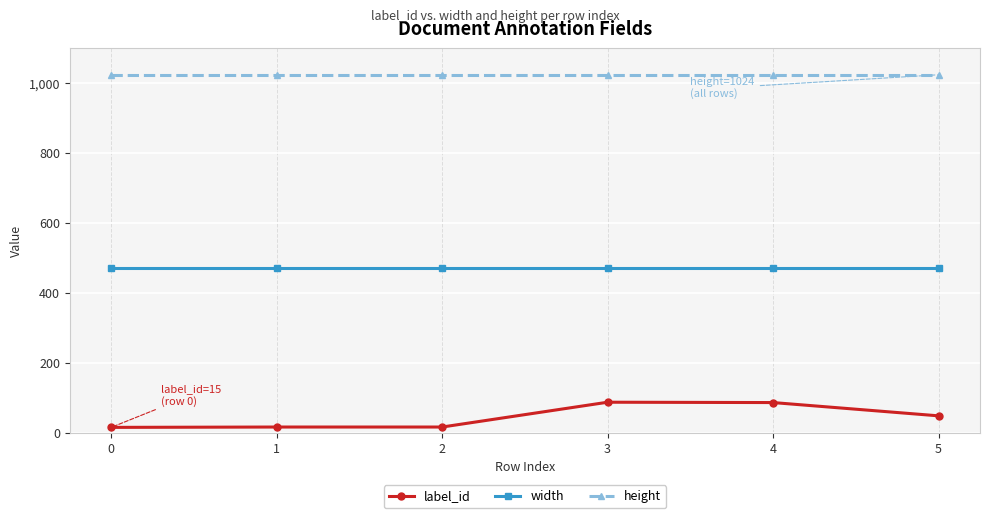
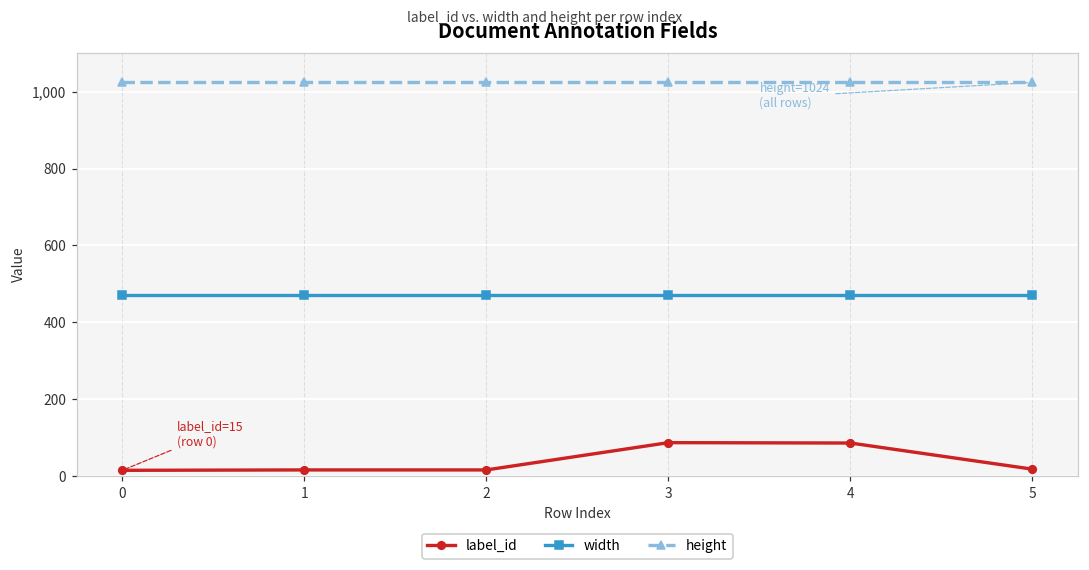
  {
    "label_id": {
      "1": 20,
      "2": 20,
      "3": 90,
      "4": 90,
-     "5": 50
+     "5": 20
    },
    "width": {
      "0": 470,
      "1": 470,
      "2": 470,
      "3": 470,
      "4": 470,
      "5": 470
    },
    "height": {
      "4": 1024
    }
  }
